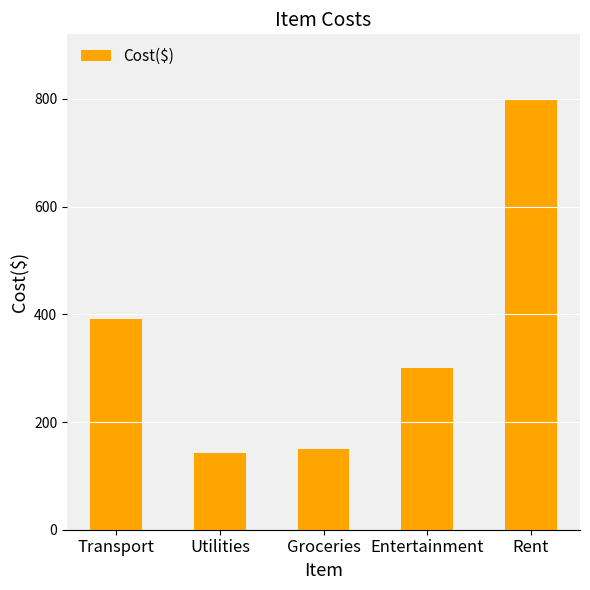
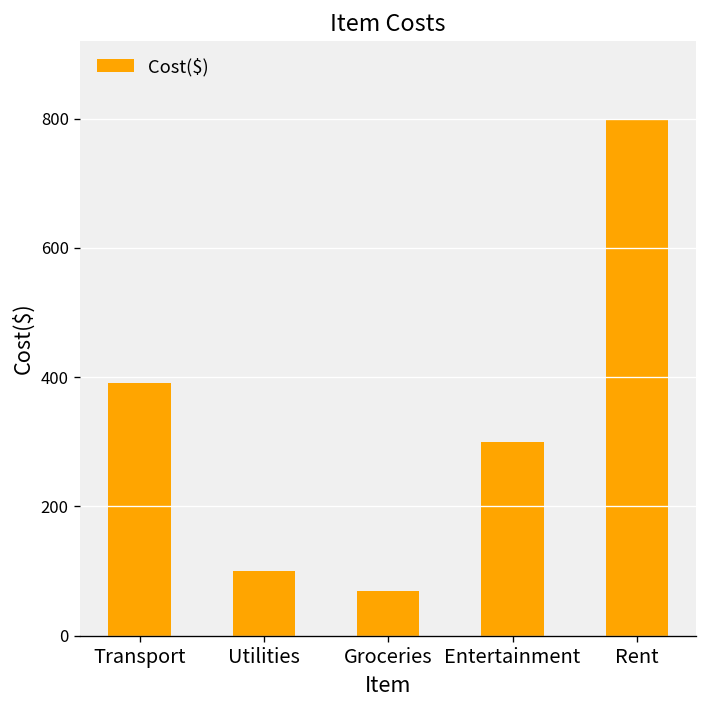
  {
    "Transport": 390,
-   "Utilities": 140,
-   "Groceries": 150,
+   "Utilities": 100,
+   "Groceries": 70,
    "Entertainment": 300,
    "Rent": 800
  }
